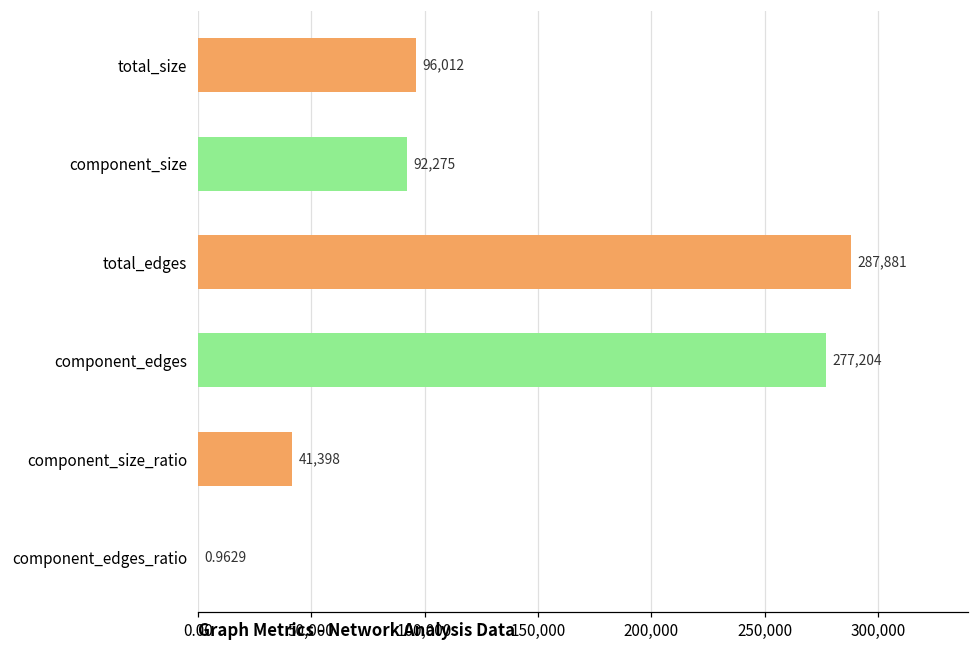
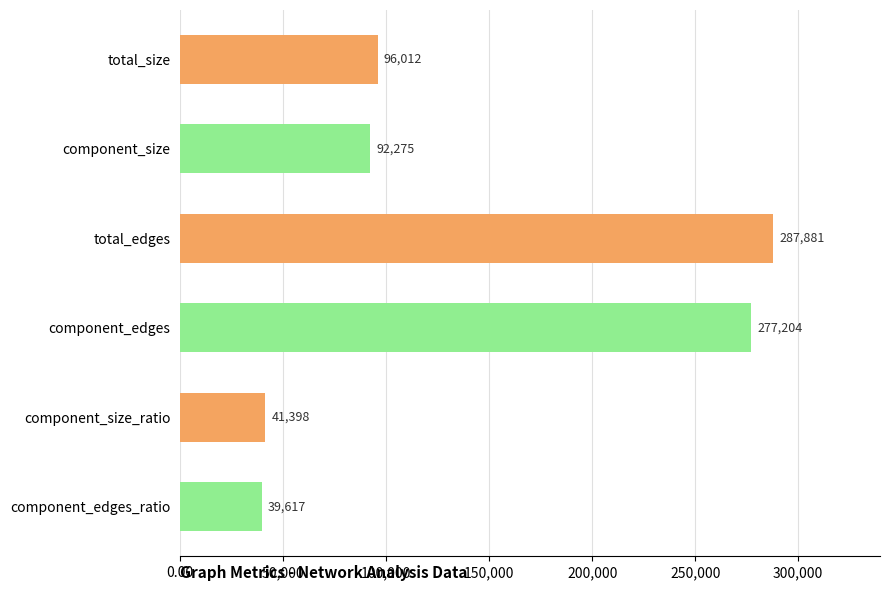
  {
    "total_size": "96,012",
    "component_size": "92,275",
    "total_edges": "287,881",
    "component_edges": "277,204",
    "component_size_ratio": "41,398",
-   "component_edges_ratio": "0.9629"
+   "component_edges_ratio": "39,617"
  }
